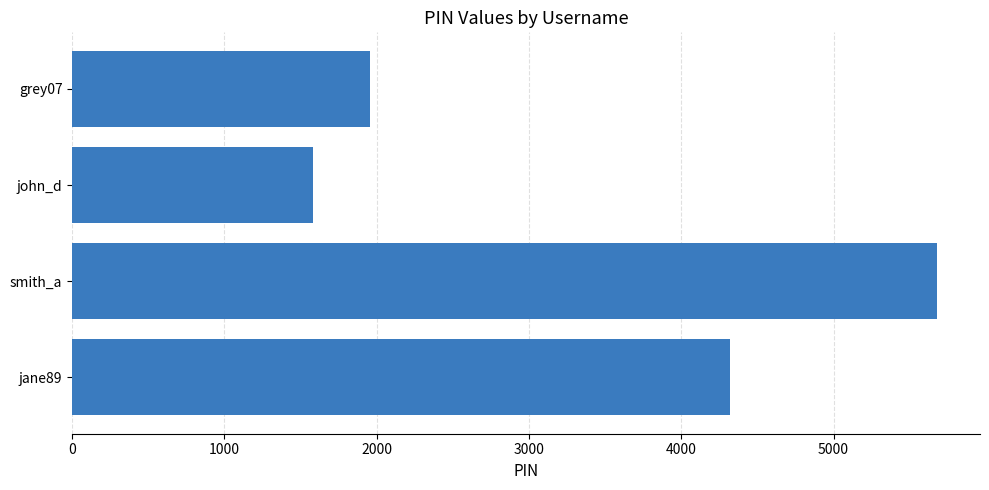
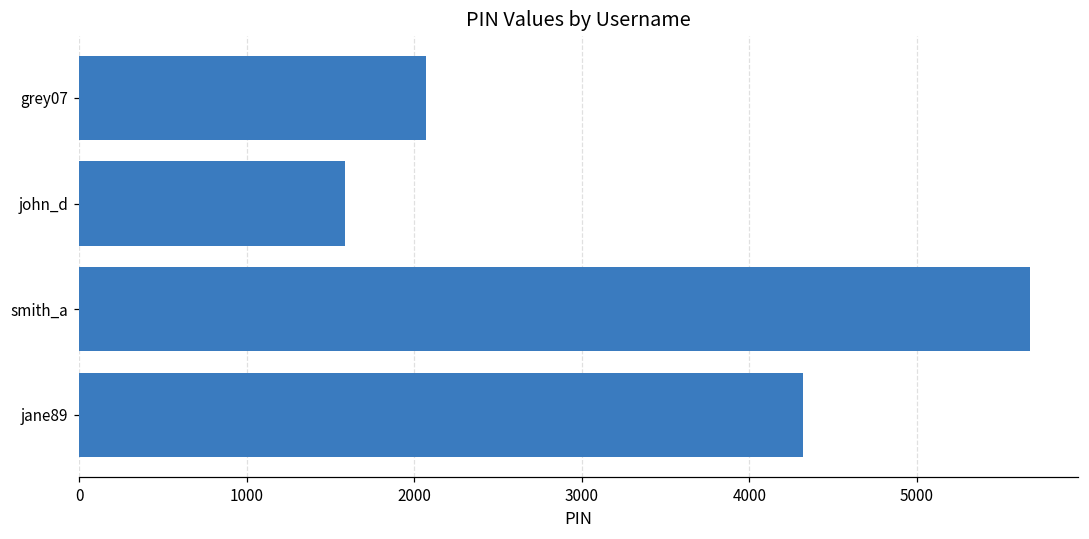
  {
-   "grey07": 1960,
+   "grey07": 2070,
    "john_d": 1580,
    "smith_a": 5680,
    "jane89": 4320
  }
